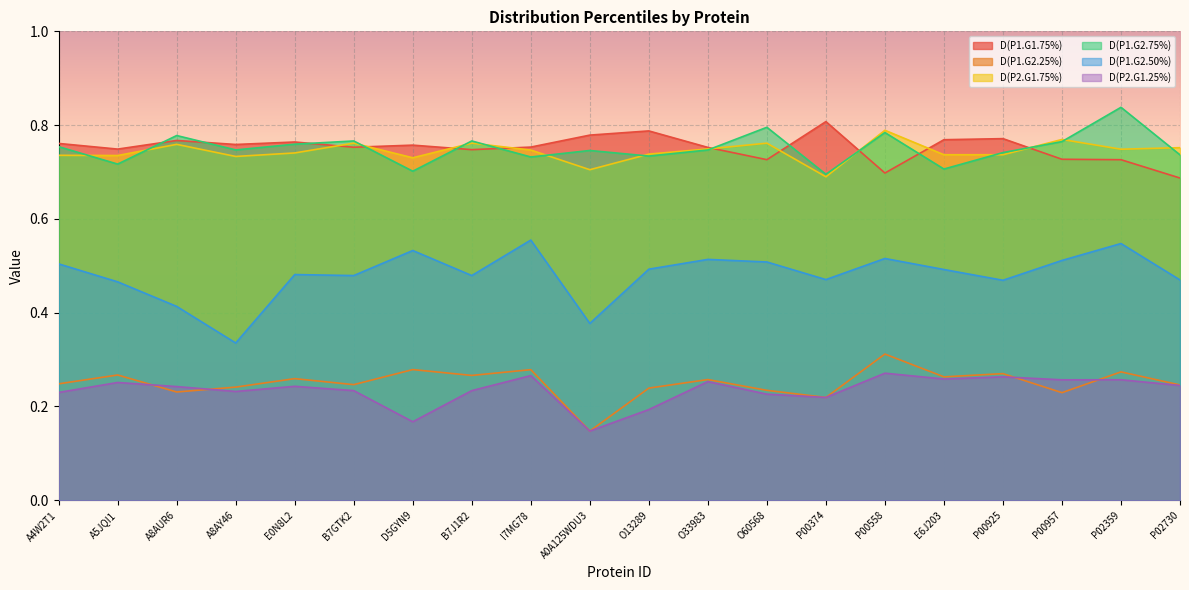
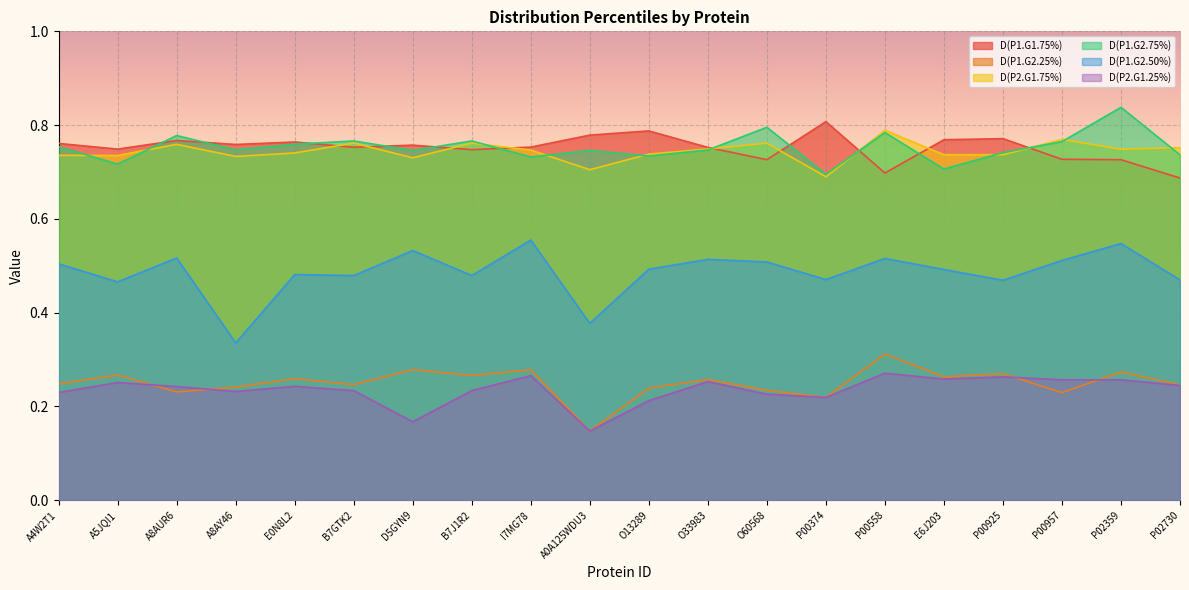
  {
    "D(P2.G1.75%)": {
      "A4W2T1": 0.74,
      "A5JQI1": 0.74,
      "A8AUR6": 0.76,
      "A8AY46": 0.73,
      "E0N8L2": 0.74,
      "D5GYN9": 0.73,
      "I7MG78": 0.75,
      "A0A125WDU3": 0.70,
      "O60568": 0.76,
      "E6J203": 0.74,
      "P02359": 0.75,
      "P02730": 0.75
    },
    "D(P1.G2.75%)": {
      "A4W2T1": 0.75,
      "A5JQI1": 0.72,
      "A8AUR6": 0.78,
      "A8AY46": 0.75,
-     "D5GYN9": 0.70,
+     "D5GYN9": 0.75,
      "I7MG78": 0.73,
      "A0A125WDU3": 0.75,
      "O60568": 0.80,
      "E6J203": 0.71,
      "P02359": 0.84,
      "P02730": 0.74
    },
    "D(P1.G2.50%)": {
      "A4W2T1": 0.50,
      "A5JQI1": 0.47,
-     "A8AUR6": 0.41,
+     "A8AUR6": 0.52,
      "A8AY46": 0.34,
      "E0N8L2": 0.48,
      "B7GTK2": 0.48,
      "D5GYN9": 0.53,
      "B7J1R2": 0.48,
      "I7MG78": 0.55,
      "A0A125WDU3": 0.38,
      "O13289": 0.49,
      "O33983": 0.51,
      "O60568": 0.51,
      "P00374": 0.47,
      "P00558": 0.52,
      "E6J203": 0.49,
      "P00925": 0.47,
      "P00957": 0.51,
      "P02359": 0.55,
      "P02730": 0.47
    },
    "D(P2.G1.25%)": {
      "A4W2T1": 0.23,
      "A5JQI1": 0.25,
      "A8AUR6": 0.24,
      "A8AY46": 0.23,
      "E0N8L2": 0.24,
      "B7GTK2": 0.23,
      "D5GYN9": 0.17,
      "B7J1R2": 0.23,
      "I7MG78": 0.27,
-     "O13289": 0.19,
+     "O13289": 0.21,
      "O60568": 0.23,
      "P00558": 0.27,
      "P00925": 0.26,
      "P00957": 0.26,
      "P02359": 0.26
    }
  }
